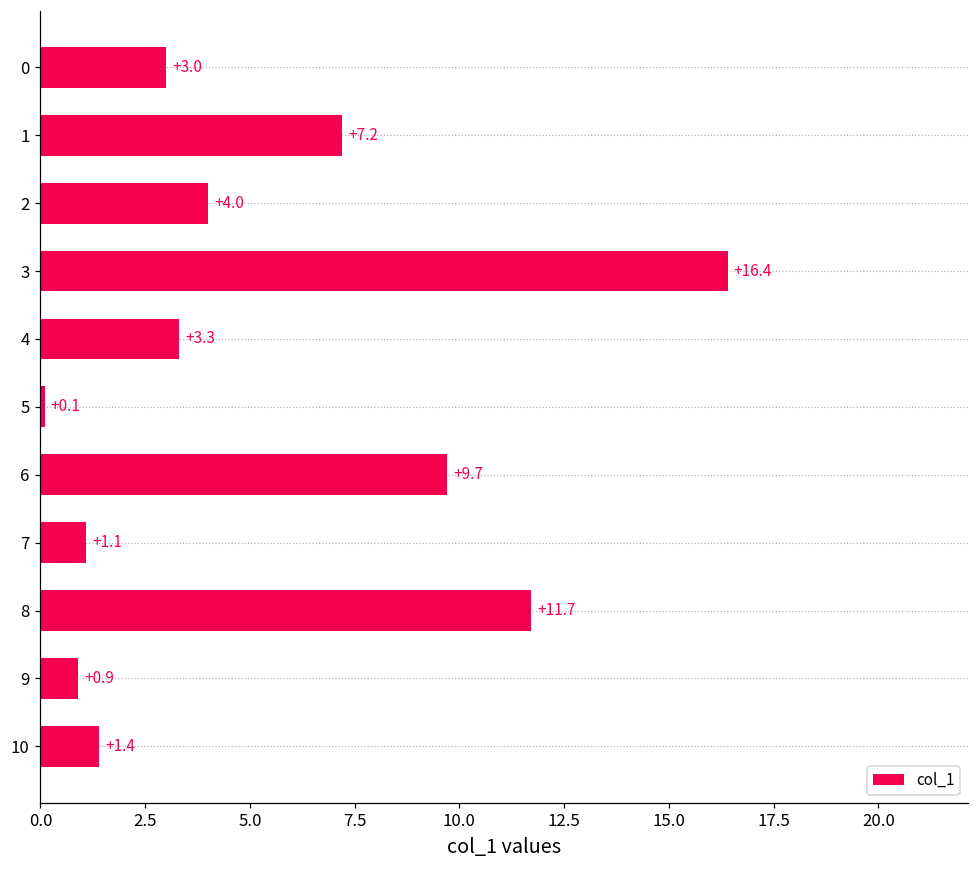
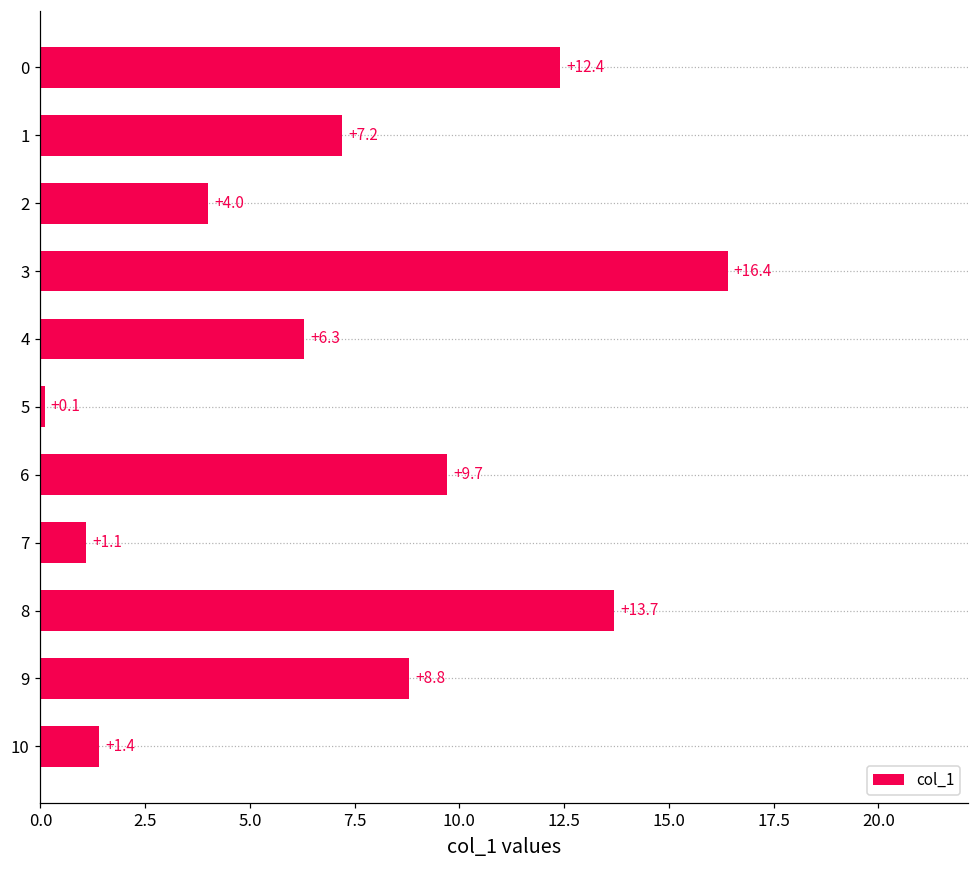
  {
-   "0": "+3.0",
+   "0": "+12.4",
    "1": "+7.2",
    "2": "+4.0",
    "3": "+16.4",
-   "4": "+3.3",
+   "4": "+6.3",
    "5": "+0.1",
    "6": "+9.7",
    "7": "+1.1",
-   "8": "+11.7",
-   "9": "+0.9",
+   "8": "+13.7",
+   "9": "+8.8",
    "10": "+1.4"
  }
